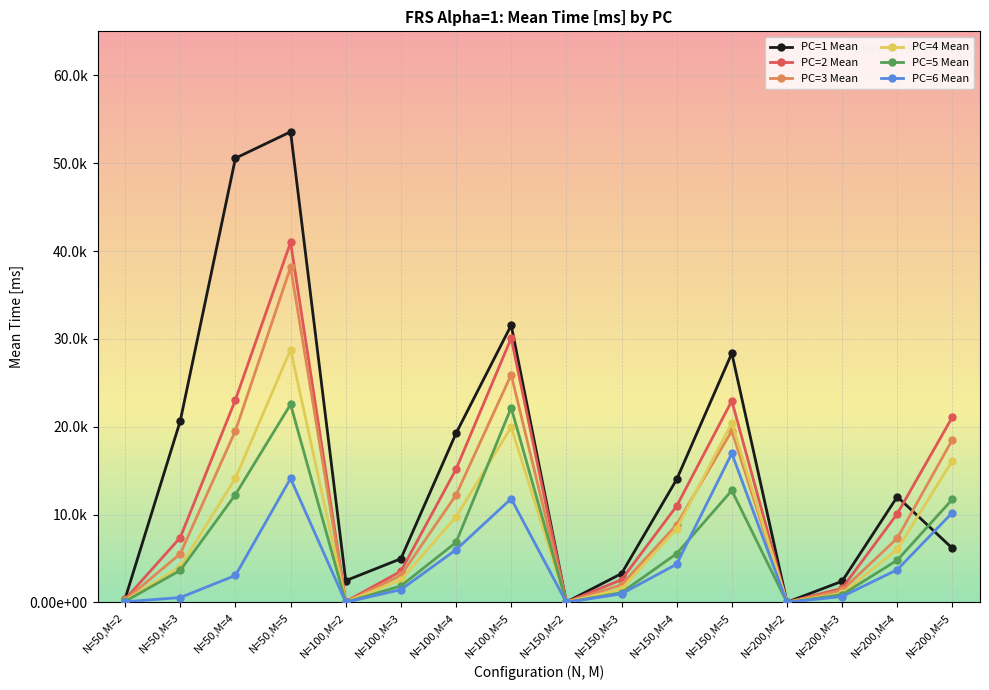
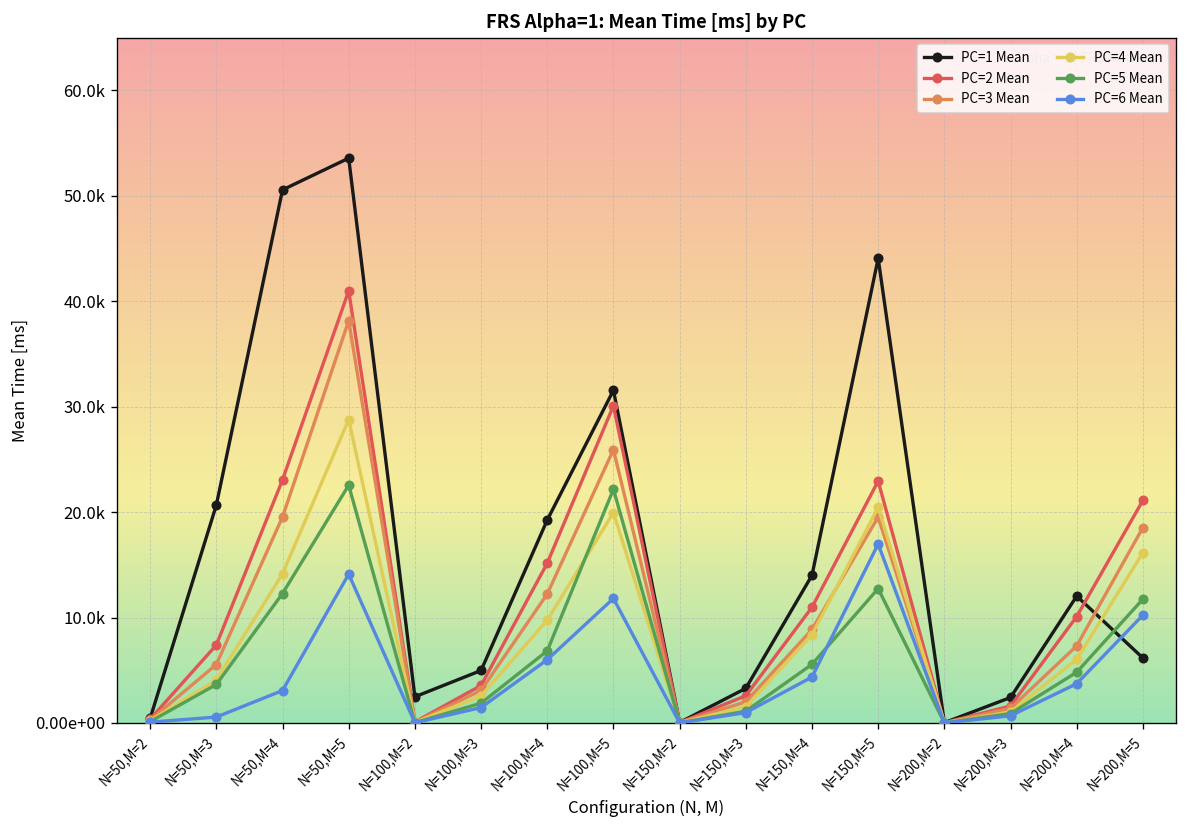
  {
    "PC=1 Mean": {
      "N=50,M=3": 21000,
      "N=50,M=4": 51000,
      "N=50,M=5": 54000,
      "N=100,M=2": 2000,
      "N=100,M=3": 5000,
      "N=100,M=4": 19000,
      "N=100,M=5": 32000,
      "N=150,M=3": 3000,
      "N=150,M=4": 14000,
-     "N=150,M=5": 28000,
+     "N=150,M=5": 44000,
      "N=200,M=3": 2000,
      "N=200,M=4": 12000,
      "N=200,M=5": 6000
    },
    "PC=4 Mean": {
      "N=50,M=3": 4000,
      "N=50,M=4": 14000,
      "N=50,M=5": 29000,
      "N=100,M=3": 3000,
      "N=100,M=4": 10000,
      "N=100,M=5": 20000,
      "N=150,M=3": 2000,
      "N=150,M=4": 8000,
      "N=150,M=5": 20000,
      "N=200,M=4": 6000,
      "N=200,M=5": 16000
    },
    "PC=5 Mean": {
      "N=50,M=3": 4000,
      "N=50,M=4": 12000,
      "N=50,M=5": 23000,
      "N=100,M=3": 2000,
      "N=100,M=4": 7000,
      "N=100,M=5": 22000,
      "N=150,M=4": 6000,
      "N=150,M=5": 13000,
      "N=200,M=4": 5000,
      "N=200,M=5": 12000
    },
    "PC=6 Mean": {
      "N=50,M=3": 1000,
      "N=50,M=4": 3000,
      "N=50,M=5": 14000,
      "N=100,M=3": 1000,
      "N=100,M=4": 6000,
      "N=100,M=5": 12000,
      "N=150,M=4": 4000,
      "N=150,M=5": 17000,
      "N=200,M=4": 4000,
      "N=200,M=5": 10000
    }
  }
